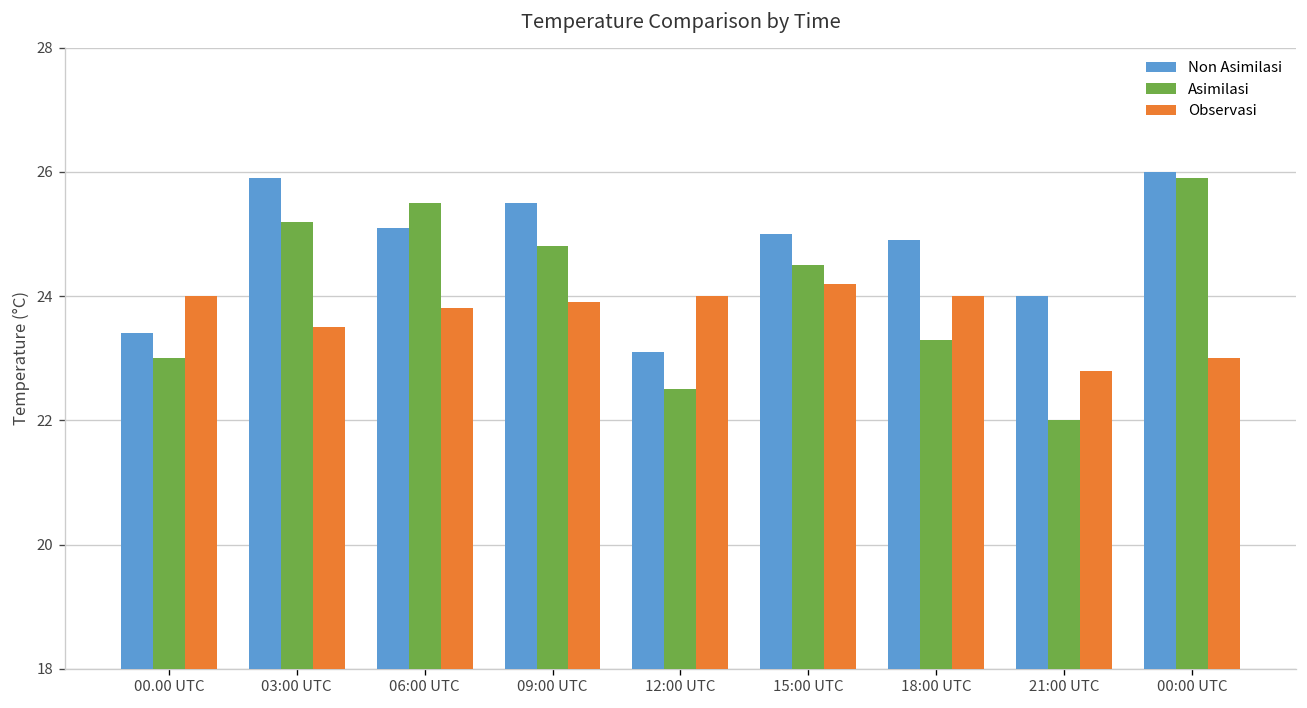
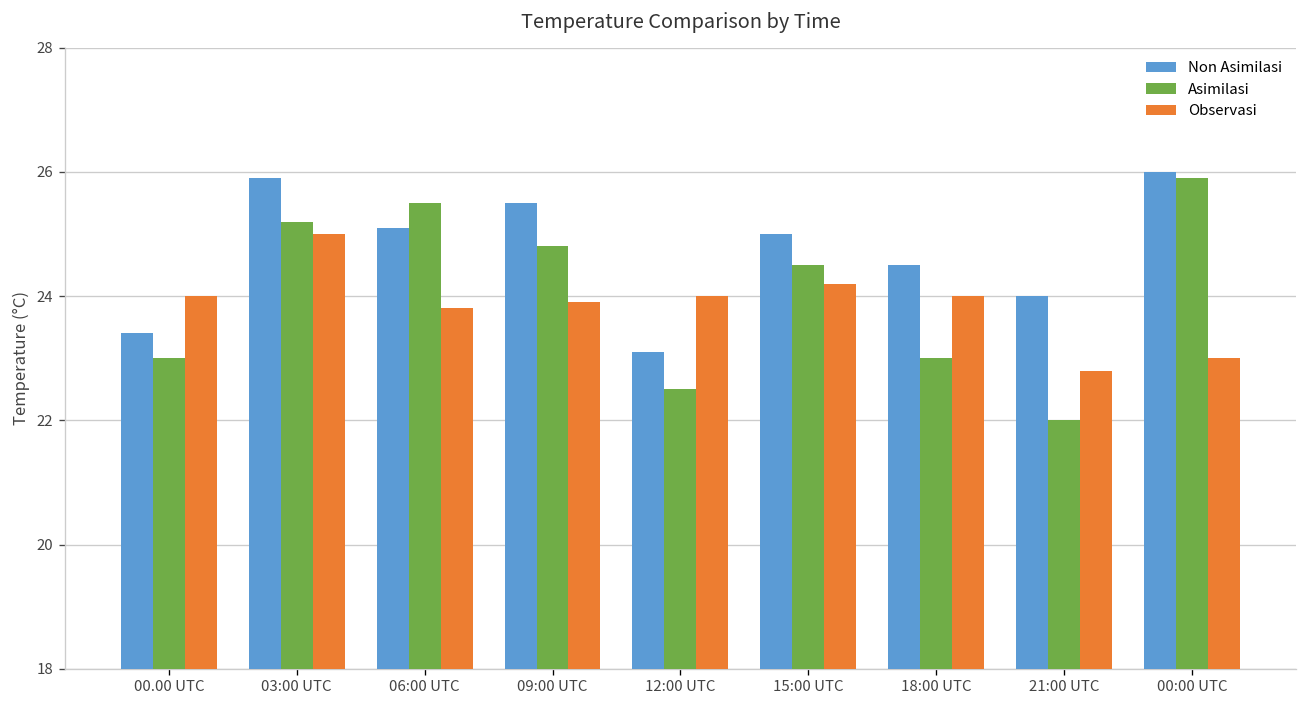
  {
    "Non Asimilasi": {
      "00.00 UTC": 23.4,
      "03:00 UTC": 25.9,
      "06:00 UTC": 25.1,
      "09:00 UTC": 25.5,
      "12:00 UTC": 23.1,
      "15:00 UTC": 25.0,
-     "18:00 UTC": 24.9,
+     "18:00 UTC": 24.5,
      "21:00 UTC": 24.0,
      "00:00 UTC": 26.0
    },
    "Asimilasi": {
      "00.00 UTC": 23.0,
      "03:00 UTC": 25.2,
      "06:00 UTC": 25.5,
      "09:00 UTC": 24.8,
      "12:00 UTC": 22.5,
      "15:00 UTC": 24.5,
-     "18:00 UTC": 23.3,
+     "18:00 UTC": 23.0,
      "21:00 UTC": 22.0,
      "00:00 UTC": 25.9
    },
    "Observasi": {
      "00.00 UTC": 24.0,
-     "03:00 UTC": 23.5,
+     "03:00 UTC": 25.0,
      "06:00 UTC": 23.8,
      "09:00 UTC": 23.9,
      "12:00 UTC": 24.0,
      "15:00 UTC": 24.2,
      "18:00 UTC": 24.0,
      "21:00 UTC": 22.8,
      "00:00 UTC": 23.0
    }
  }
